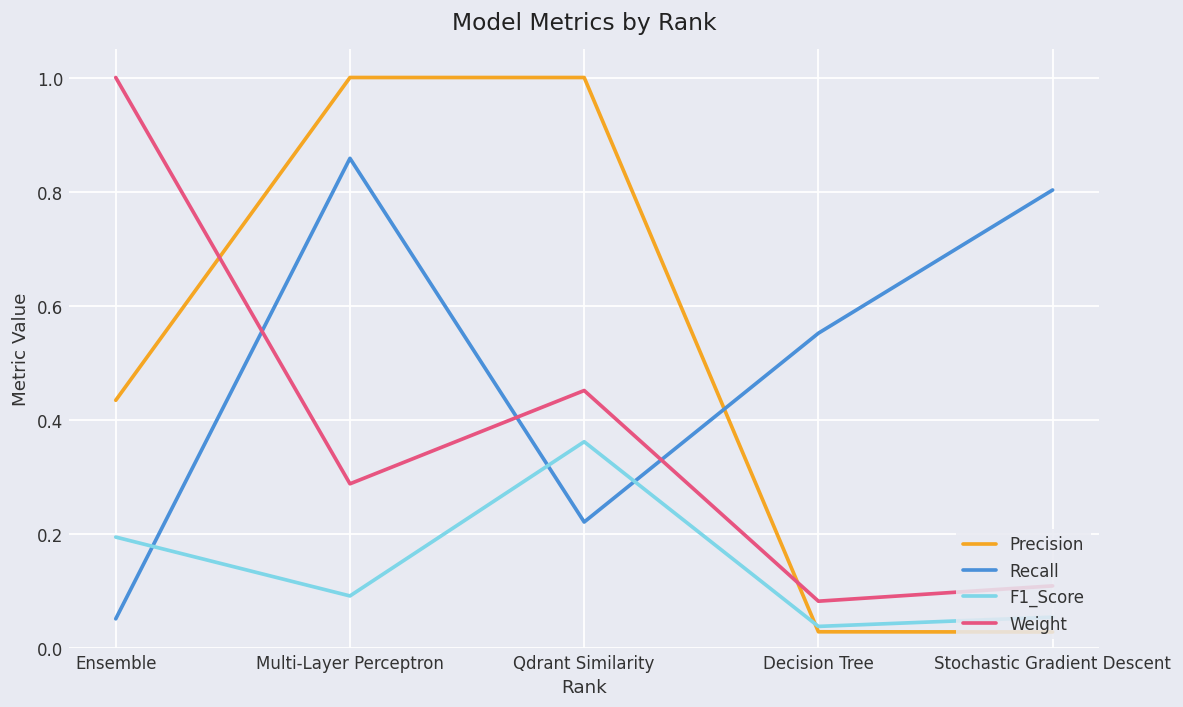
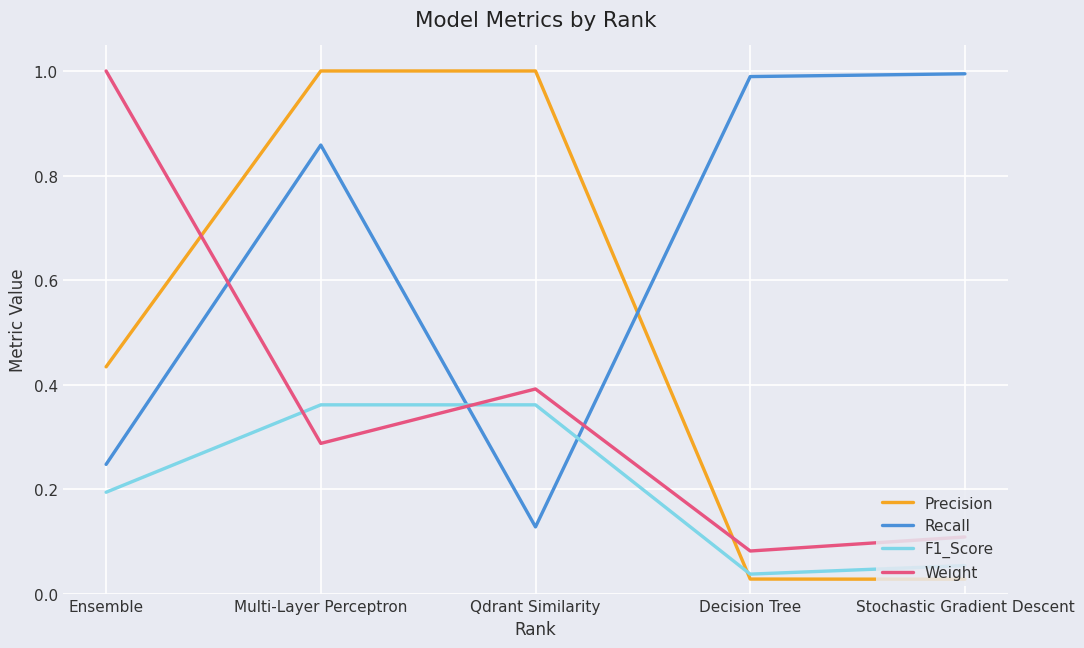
  {
    "Precision": {
      "Ensemble": 0.43,
      "Multi-Layer Perceptron": 1.00,
      "Qdrant Similarity": 1.00,
      "Decision Tree": 0.03
    },
    "Recall": {
-     "Ensemble": 0.05,
+     "Ensemble": 0.25,
      "Multi-Layer Perceptron": 0.86,
-     "Qdrant Similarity": 0.22,
-     "Decision Tree": 0.55,
-     "Stochastic Gradient Descent": 0.80
+     "Qdrant Similarity": 0.13,
+     "Decision Tree": 0.99,
+     "Stochastic Gradient Descent": 0.99
    },
    "F1_Score": {
      "Ensemble": 0.19,
-     "Multi-Layer Perceptron": 0.09,
+     "Multi-Layer Perceptron": 0.36,
      "Qdrant Similarity": 0.36,
      "Decision Tree": 0.04
    },
    "Weight": {
      "Ensemble": 1.00,
      "Multi-Layer Perceptron": 0.29,
-     "Qdrant Similarity": 0.45,
+     "Qdrant Similarity": 0.39,
      "Decision Tree": 0.08
    }
  }
